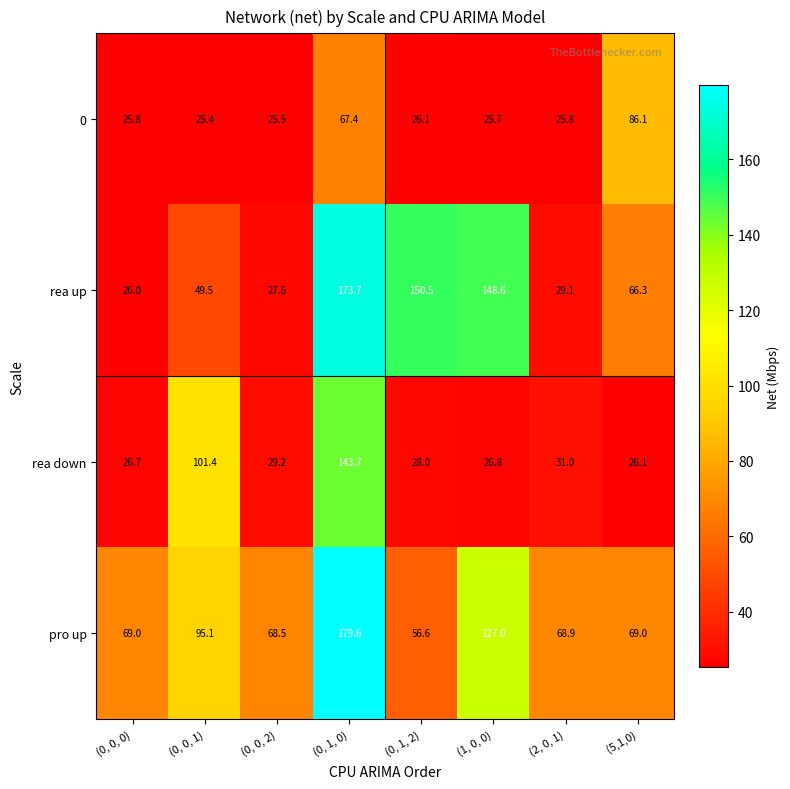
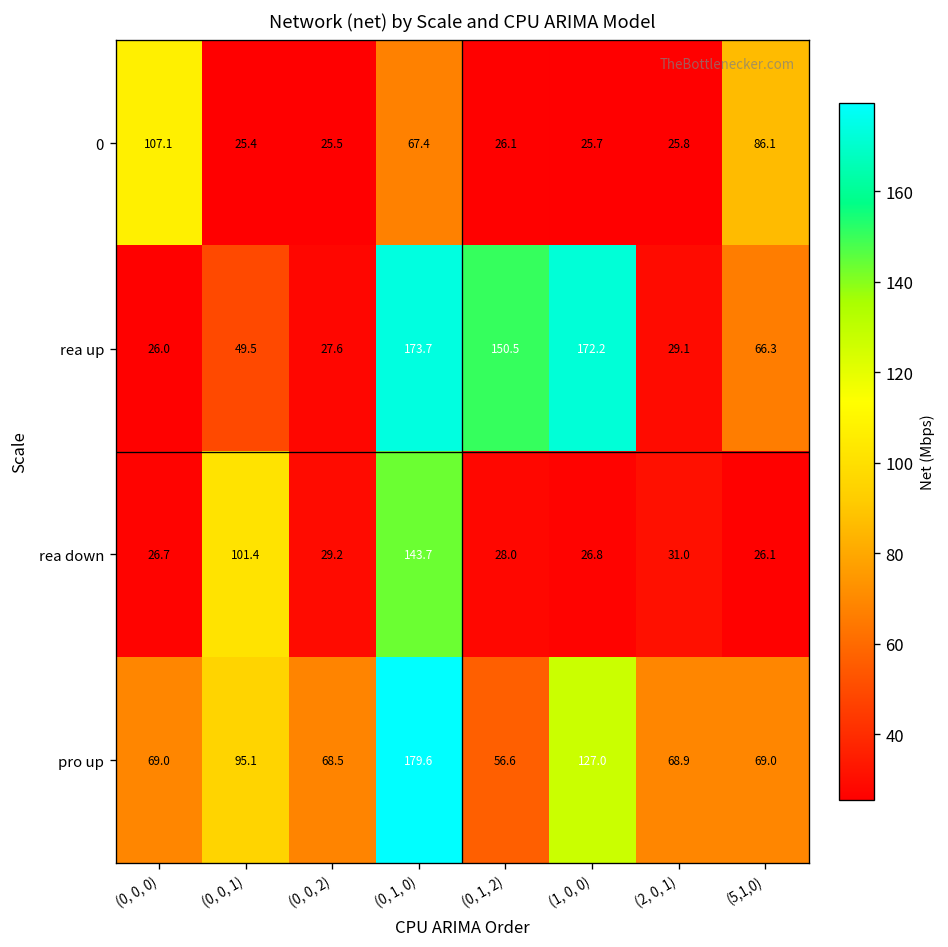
  {
    "0": {
-     "(0, 0, 0)": 25.8,
+     "(0, 0, 0)": 107.1,
      "(0, 0, 1)": 25.4,
      "(0, 0, 2)": 25.5,
      "(0, 1, 0)": 67.4,
      "(0, 1, 2)": 26.1,
      "(1, 0, 0)": 25.7,
      "(2, 0, 1)": 25.8
    },
    "rea up": {
      "(0, 0, 0)": 26.0,
      "(0, 0, 1)": 49.5,
      "(0, 0, 2)": 27.6,
      "(0, 1, 0)": 173.7,
      "(0, 1, 2)": 150.5,
-     "(1, 0, 0)": 148.6,
+     "(1, 0, 0)": 172.2,
      "(2, 0, 1)": 29.1,
      "(5,1,0)": 66.3
    },
    "rea down": {
      "(0, 0, 0)": 26.7,
      "(0, 0, 1)": 101.4,
      "(0, 0, 2)": 29.2,
      "(0, 1, 0)": 143.7,
      "(0, 1, 2)": 28.0,
      "(1, 0, 0)": 26.8,
      "(2, 0, 1)": 31.0,
      "(5,1,0)": 26.1
    },
    "pro up": {
      "(0, 0, 0)": 69.0,
      "(0, 0, 1)": 95.1,
      "(0, 0, 2)": 68.5,
      "(0, 1, 0)": 179.6,
      "(0, 1, 2)": 56.6,
      "(1, 0, 0)": 127.0,
      "(2, 0, 1)": 68.9,
      "(5,1,0)": 69.0
    }
  }
